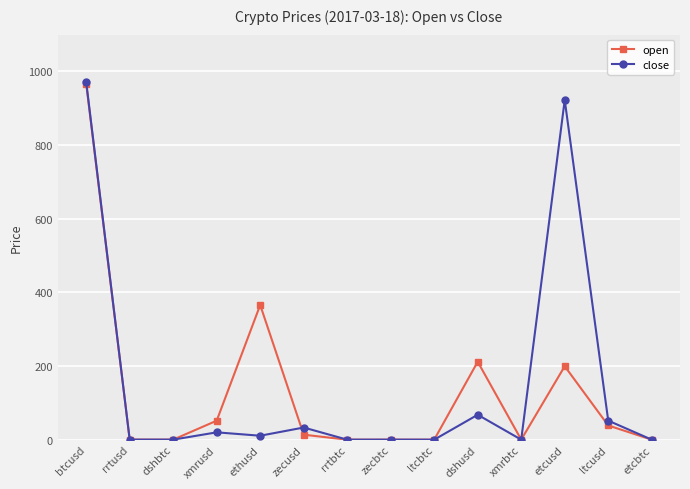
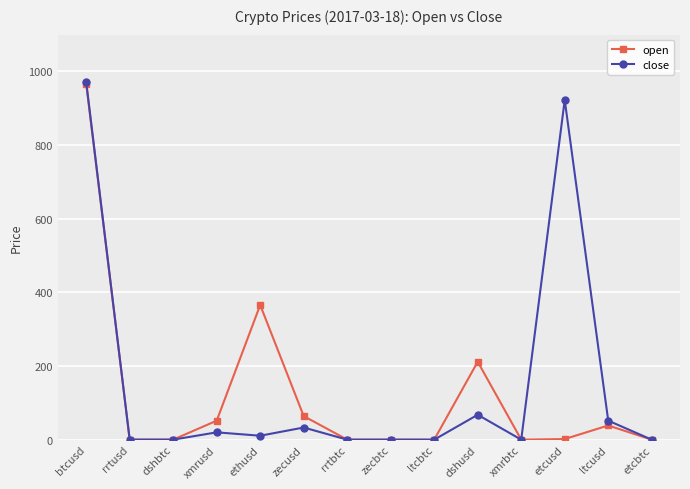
  {
    "open": {
      "xmrusd": 50,
      "ethusd": 370,
-     "zecusd": 10,
+     "zecusd": 60,
      "dshusd": 210,
-     "etcusd": 200,
+     "etcusd": 0,
      "ltcusd": 40
    },
    "close": {
      "xmrusd": 20,
      "ethusd": 10,
      "zecusd": 30,
      "dshusd": 70,
      "etcusd": 920,
      "ltcusd": 50
    }
  }
